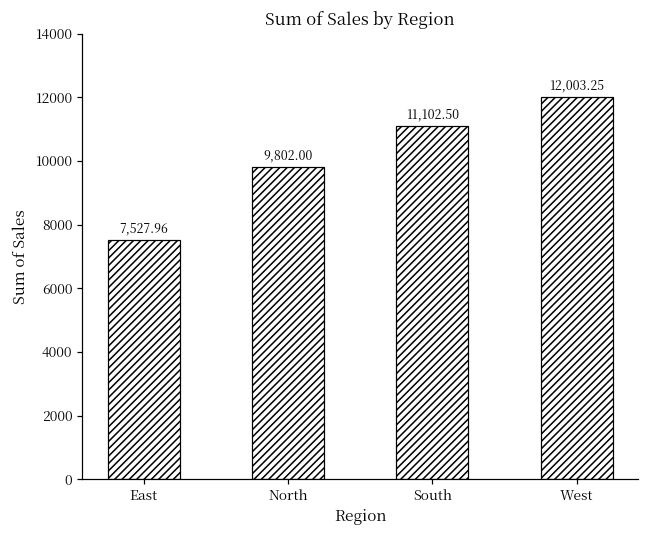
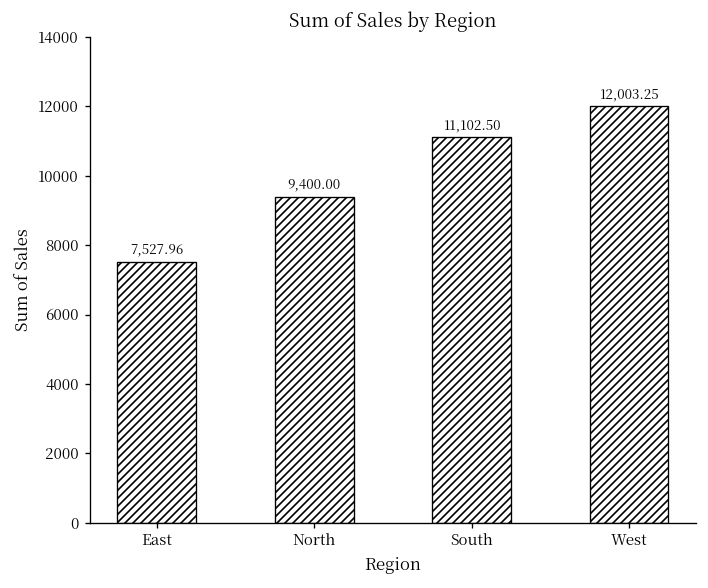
  {
    "East": "7,527.96",
-   "North": "9,802.00",
+   "North": "9,400.00",
    "South": "11,102.50",
    "West": "12,003.25"
  }
